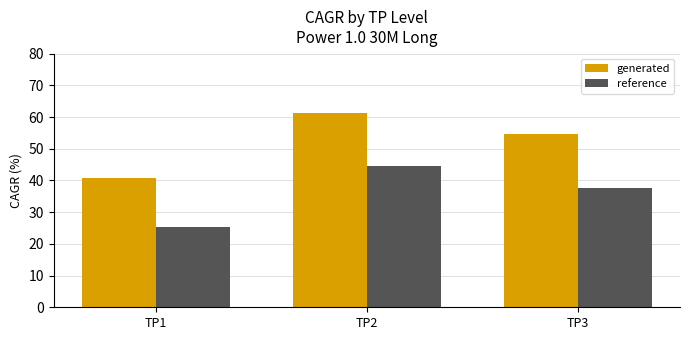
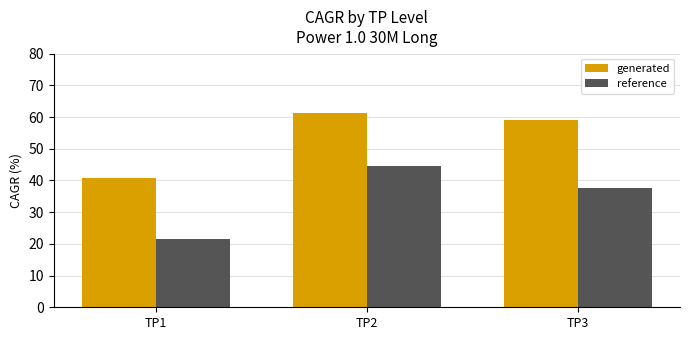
  {
    "generated": {
      "TP1": 41,
      "TP2": 61,
-     "TP3": 55
+     "TP3": 59
    },
    "reference": {
-     "TP1": 25,
+     "TP1": 22,
      "TP2": 44,
      "TP3": 38
    }
  }
